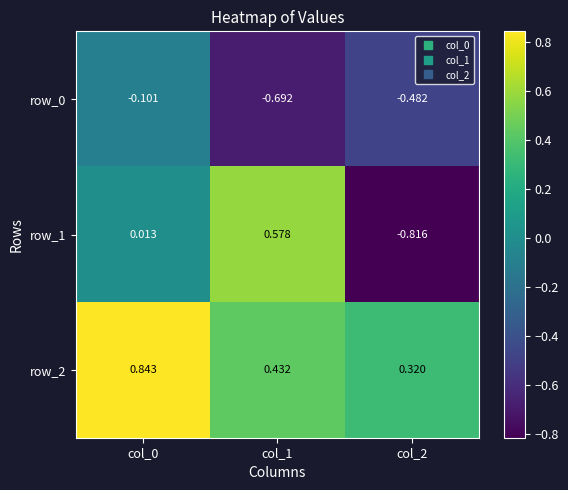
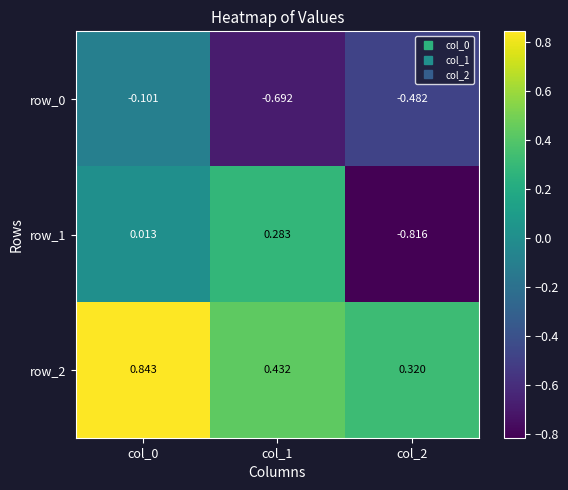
  {
    "row_0": {
      "col_0": -0.101,
      "col_1": -0.692,
      "col_2": -0.482
    },
    "row_1": {
      "col_0": 0.013,
-     "col_1": 0.578,
+     "col_1": 0.283,
      "col_2": -0.816
    },
    "row_2": {
      "col_0": 0.843,
      "col_1": 0.432,
      "col_2": 0.320
    }
  }
